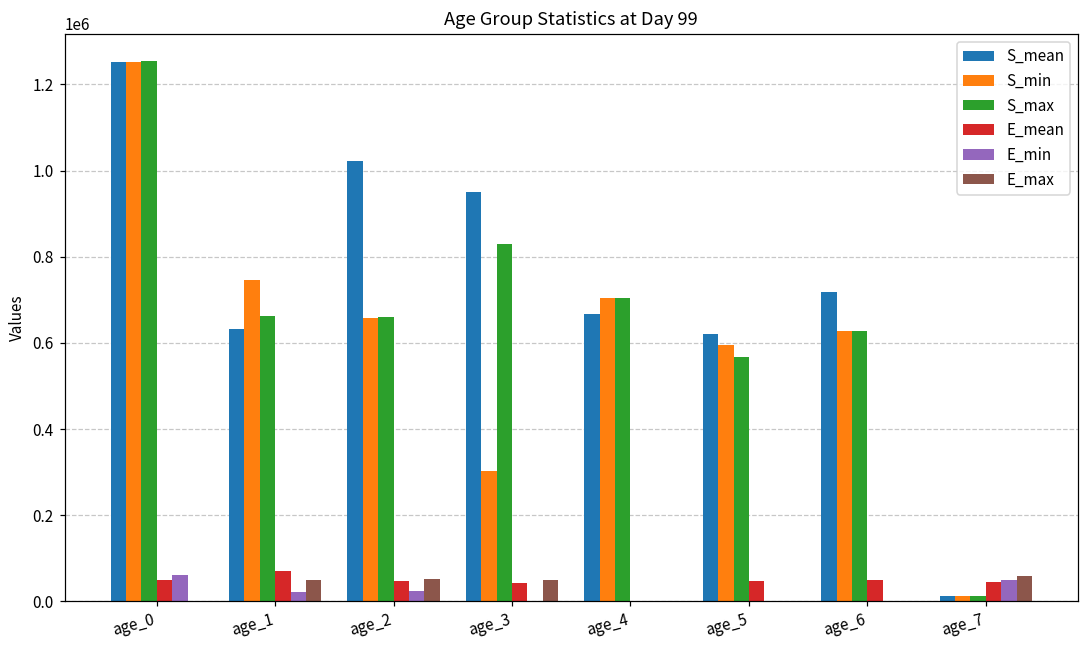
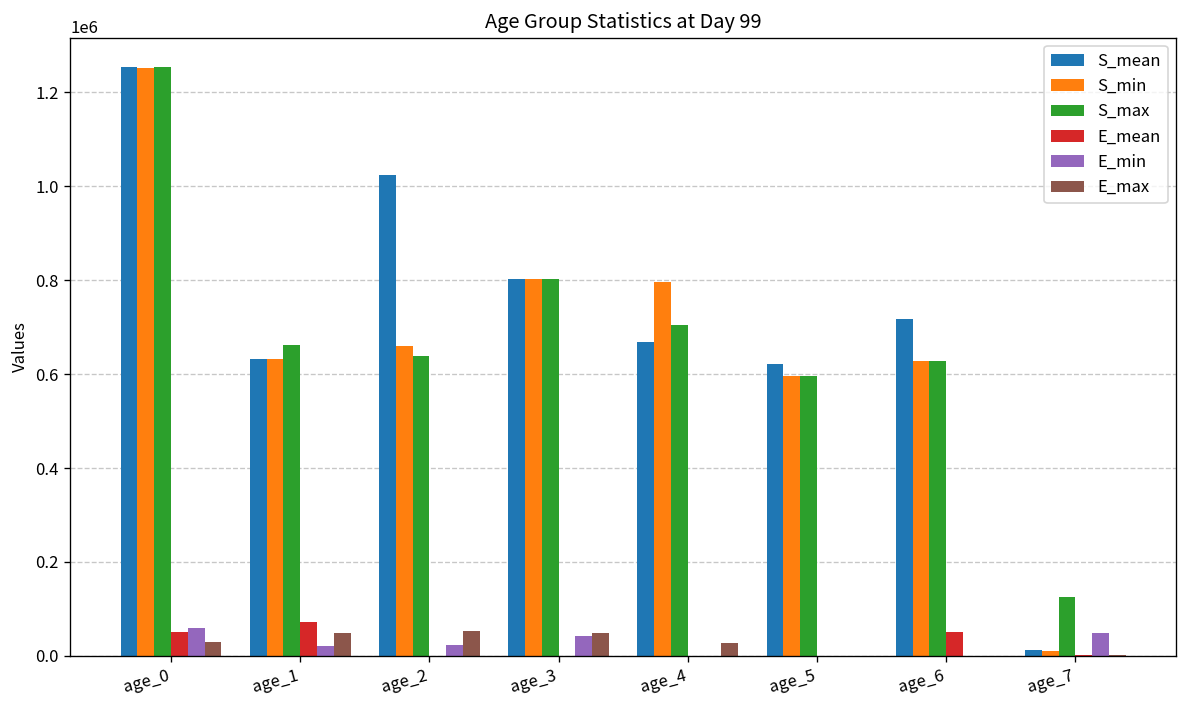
  {
    "S_mean": {
      "age_0": 1250000,
      "age_1": 630000,
      "age_2": 1020000,
-     "age_3": 950000,
+     "age_3": 800000,
      "age_4": 670000,
      "age_5": 620000,
      "age_6": 720000,
      "age_7": 10000
    },
    "S_min": {
      "age_0": 1250000,
-     "age_1": 750000,
+     "age_1": 630000,
      "age_2": 660000,
-     "age_3": 300000,
-     "age_4": 700000,
+     "age_3": 800000,
+     "age_4": 800000,
      "age_5": 600000,
      "age_6": 630000,
      "age_7": 10000
    },
    "S_max": {
      "age_0": 1250000,
      "age_1": 660000,
-     "age_2": 660000,
-     "age_3": 830000,
+     "age_2": 640000,
+     "age_3": 800000,
      "age_4": 700000,
-     "age_5": 570000,
+     "age_5": 600000,
      "age_6": 630000,
-     "age_7": 10000
+     "age_7": 120000
    },
    "E_mean": {
      "age_0": 50000,
      "age_1": 70000,
-     "age_2": 50000,
-     "age_3": 40000,
-     "age_5": 50000,
+     "age_2": 0,
+     "age_3": 0,
+     "age_5": 0,
      "age_6": 50000,
-     "age_7": 50000
+     "age_7": 0
    },
    "E_min": {
      "age_0": 60000,
      "age_1": 20000,
      "age_2": 20000,
-     "age_3": 0,
+     "age_3": 40000,
      "age_7": 50000
    },
    "E_max": {
-     "age_0": 0,
+     "age_0": 30000,
      "age_1": 50000,
      "age_2": 50000,
      "age_3": 50000,
-     "age_4": 0,
-     "age_7": 60000
+     "age_4": 30000,
+     "age_7": 0
    }
  }
